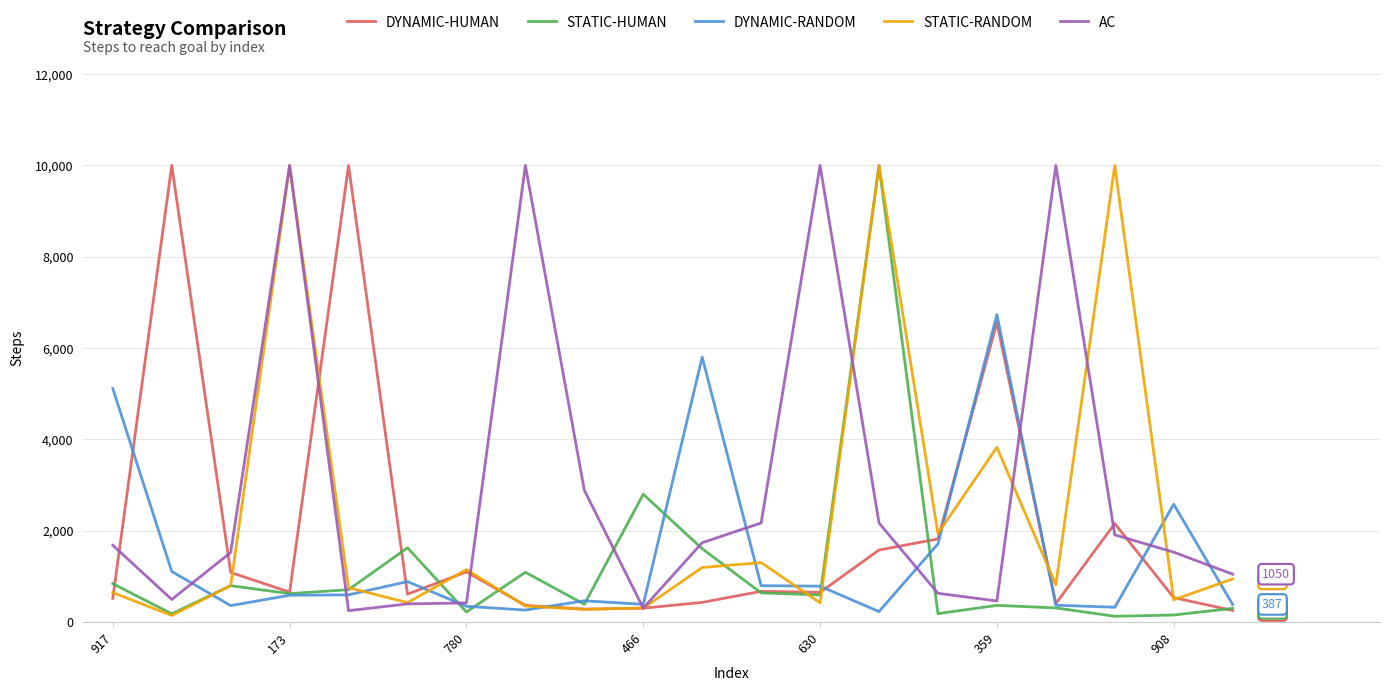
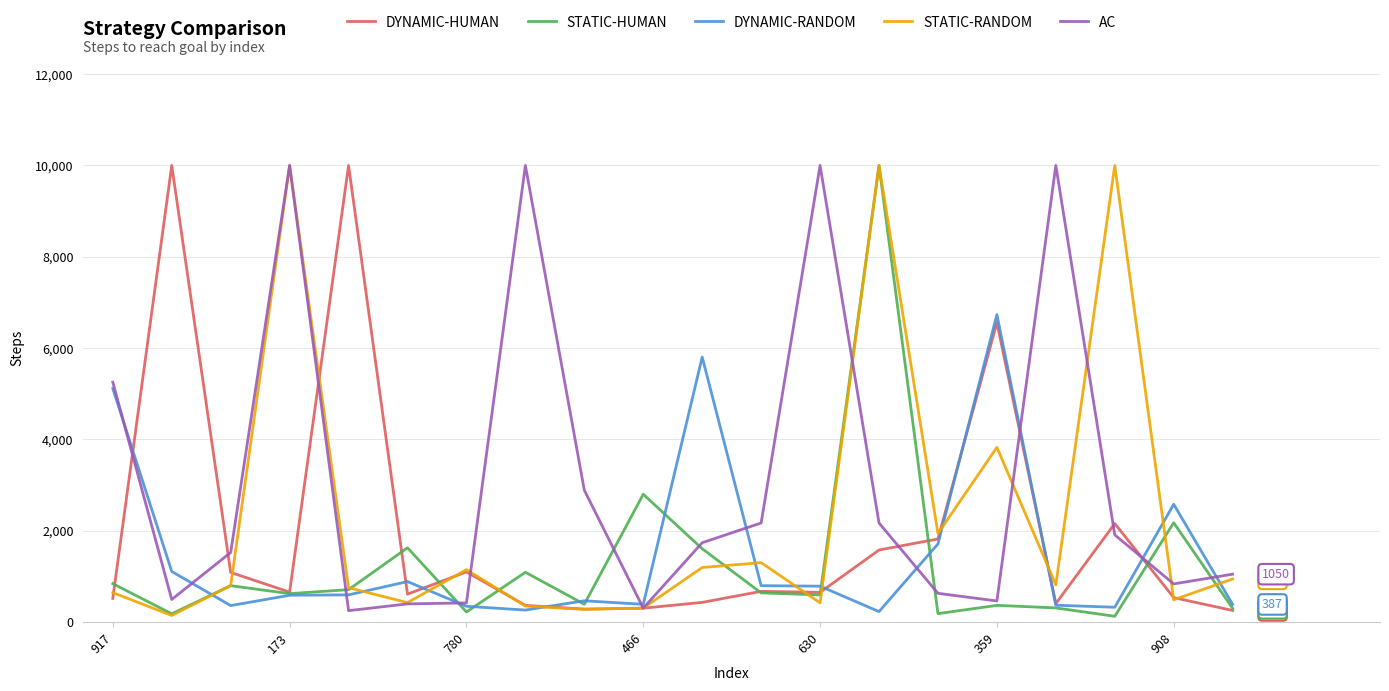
  {
    "DYNAMIC-HUMAN": {
      "917": "500",
      "630": "700",
      "359": "6,600"
    },
    "STATIC-HUMAN": {
      "917": "800",
      "780": "200",
      "466": "2,800",
      "630": "600",
      "359": "400",
-     "908": "200"
+     "908": "2,200"
    },
    "DYNAMIC-RANDOM": {
      "917": "5,100",
      "780": "300",
      "466": "400",
      "630": "800",
      "359": "6,700",
      "908": "2,600"
    },
    "STATIC-RANDOM": {
      "917": "600",
      "630": "400",
      "359": "3,800"
    },
    "AC": {
-     "917": "1,700",
+     "917": "5,300",
      "780": "400",
      "630": "10,000",
      "359": "500",
-     "908": "1,500"
+     "908": "800"
    }
  }
